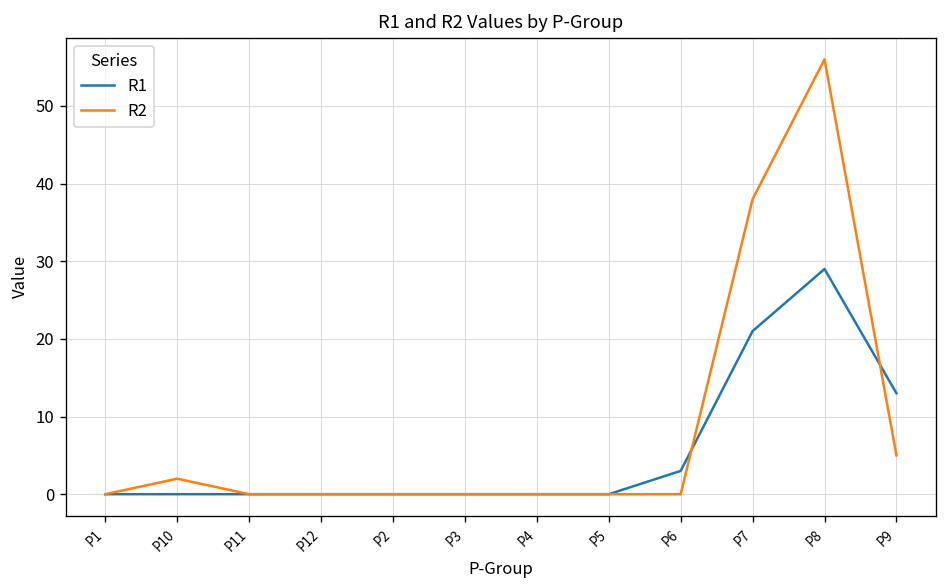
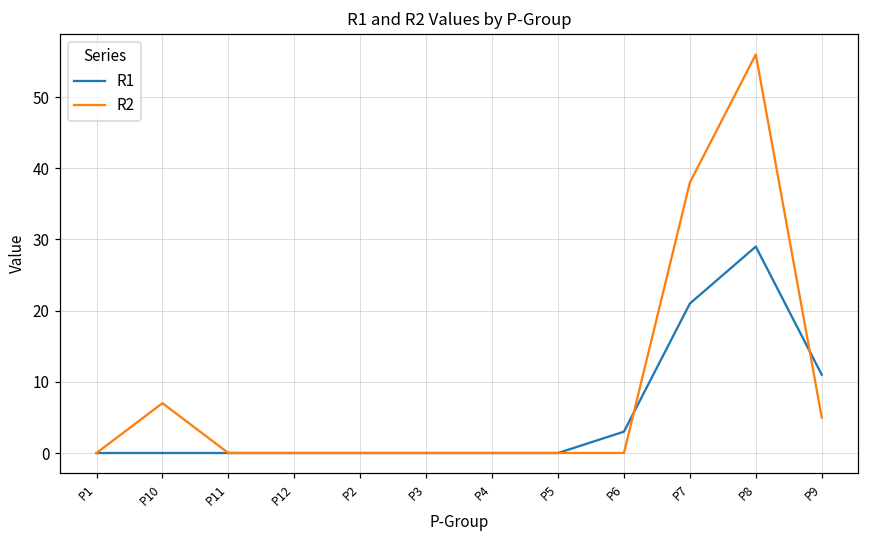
  {
    "R1": {
      "P10": 0,
      "P6": 3,
      "P7": 21,
      "P8": 29,
-     "P9": 13
+     "P9": 11
    },
    "R2": {
-     "P10": 2,
+     "P10": 7,
      "P6": 0,
      "P7": 38,
      "P8": 56,
      "P9": 5
    }
  }
